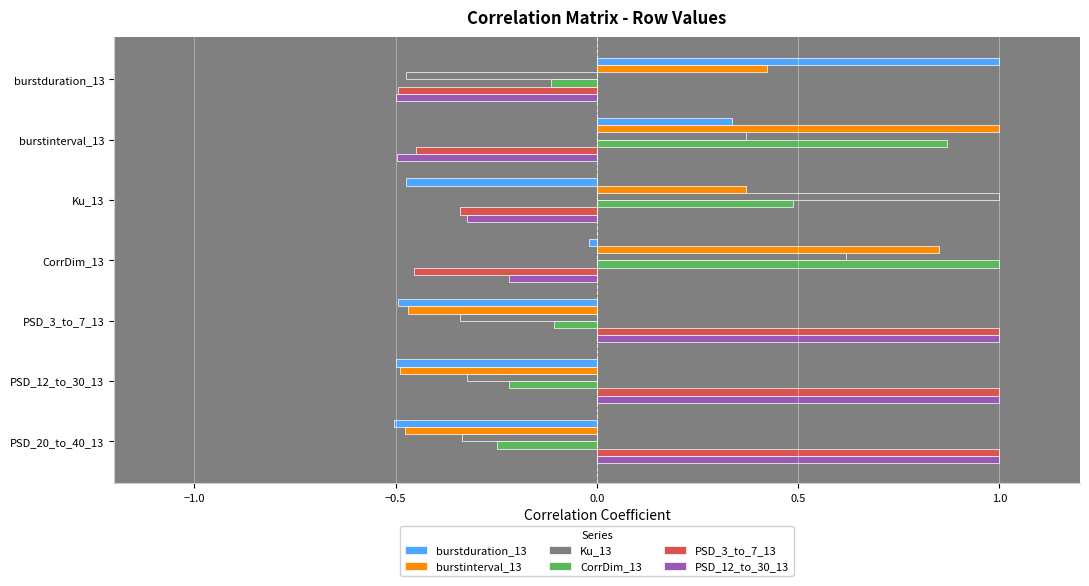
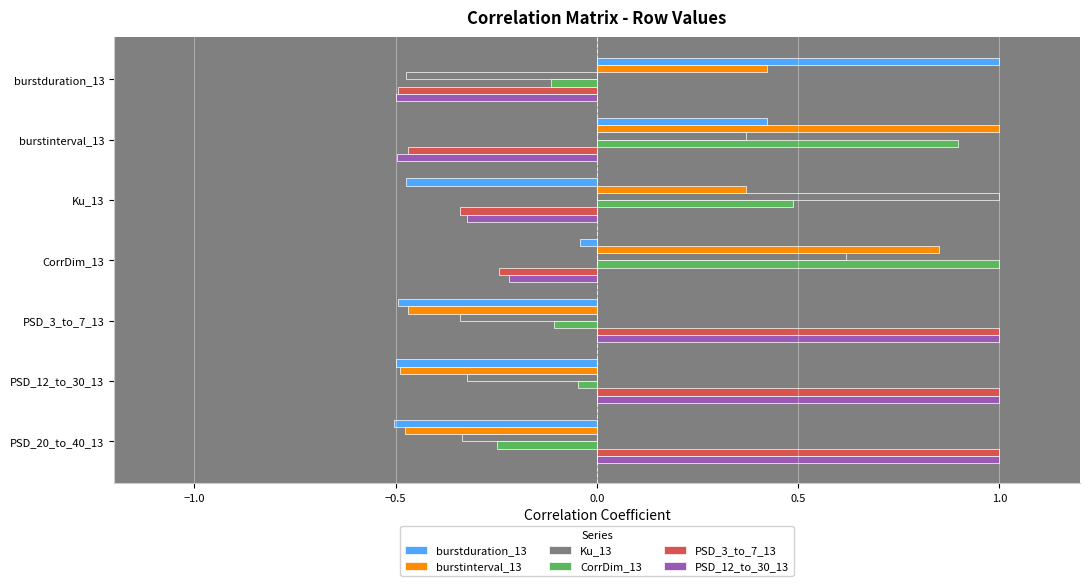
  {
    "burstduration_13": {
      "burstduration_13": 1.00,
-     "burstinterval_13": 0.33,
+     "burstinterval_13": 0.42,
      "Ku_13": -0.47,
-     "CorrDim_13": -0.02,
+     "CorrDim_13": -0.04,
      "PSD_3_to_7_13": -0.49,
      "PSD_12_to_30_13": -0.50,
      "PSD_20_to_40_13": -0.50
    },
    "burstinterval_13": {
      "burstduration_13": 0.42,
      "burstinterval_13": 1.00,
      "Ku_13": 0.37,
      "CorrDim_13": 0.85,
      "PSD_3_to_7_13": -0.47,
      "PSD_12_to_30_13": -0.49,
      "PSD_20_to_40_13": -0.48
    },
    "Ku_13": {
      "burstduration_13": -0.47,
      "burstinterval_13": 0.37,
      "Ku_13": 1.00,
      "CorrDim_13": 0.62,
      "PSD_3_to_7_13": -0.34,
      "PSD_12_to_30_13": -0.32,
      "PSD_20_to_40_13": -0.33
    },
    "CorrDim_13": {
      "burstduration_13": -0.12,
-     "burstinterval_13": 0.87,
+     "burstinterval_13": 0.90,
      "Ku_13": 0.49,
      "CorrDim_13": 1.00,
      "PSD_3_to_7_13": -0.11,
-     "PSD_12_to_30_13": -0.22,
+     "PSD_12_to_30_13": -0.05,
      "PSD_20_to_40_13": -0.25
    },
    "PSD_3_to_7_13": {
      "burstduration_13": -0.49,
-     "burstinterval_13": -0.45,
+     "burstinterval_13": -0.47,
      "Ku_13": -0.34,
-     "CorrDim_13": -0.46,
+     "CorrDim_13": -0.24,
      "PSD_3_to_7_13": 1.00,
      "PSD_12_to_30_13": 1.00,
      "PSD_20_to_40_13": 1.00
    },
    "PSD_12_to_30_13": {
      "burstduration_13": -0.50,
      "burstinterval_13": -0.50,
      "Ku_13": -0.32,
      "CorrDim_13": -0.22,
      "PSD_3_to_7_13": 1.00,
      "PSD_12_to_30_13": 1.00,
      "PSD_20_to_40_13": 1.00
    }
  }
